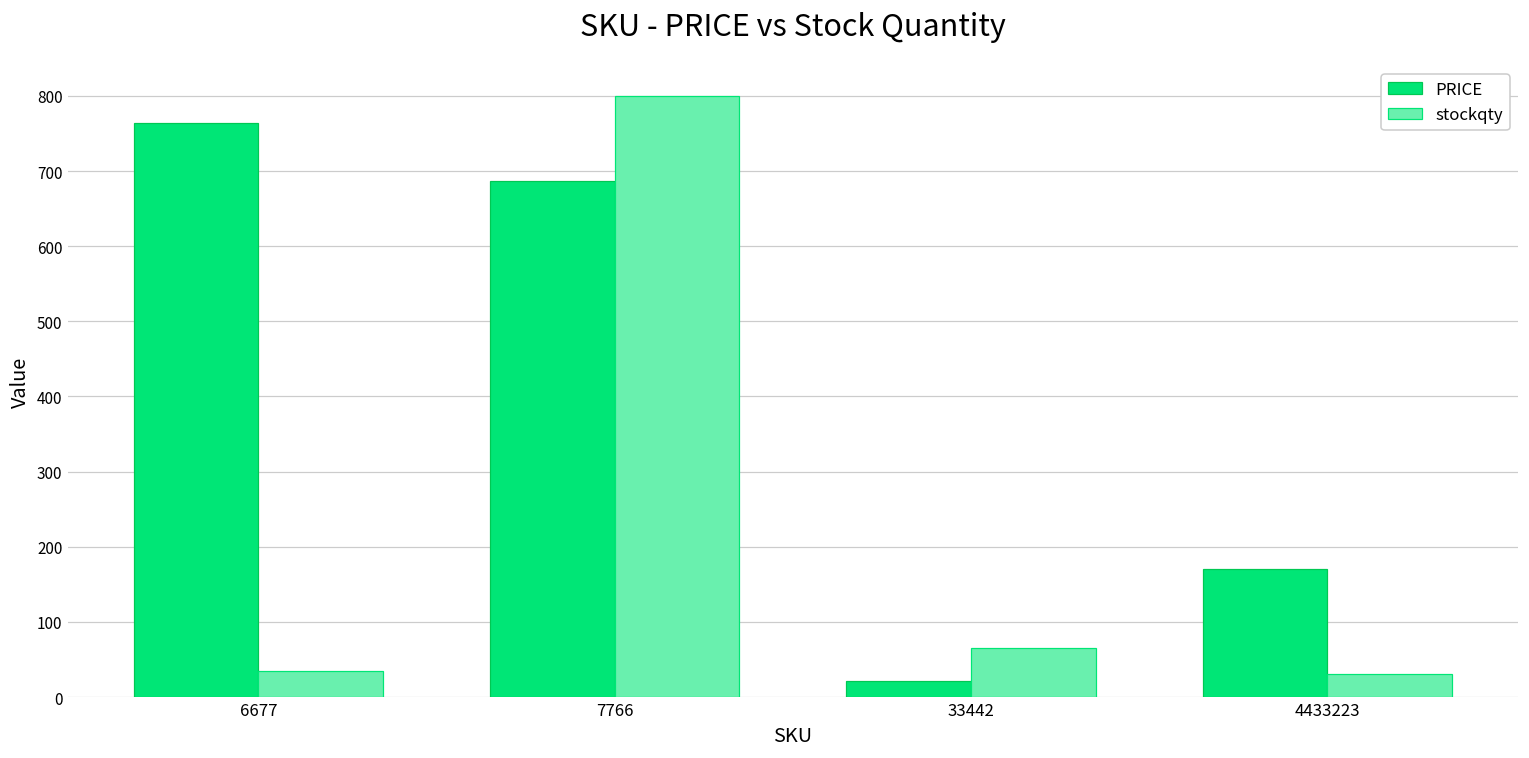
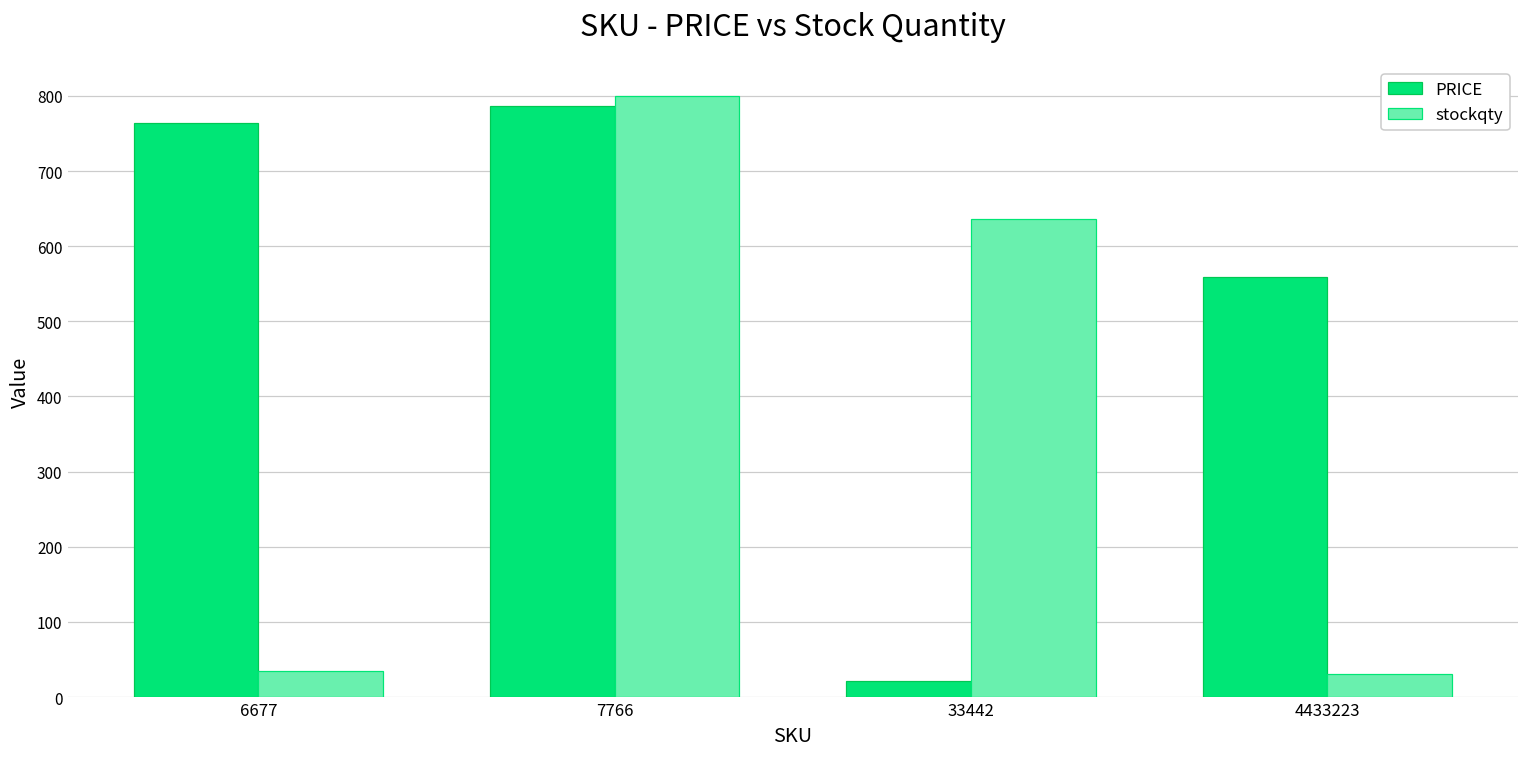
  {
    "PRICE": {
      "6677": 760,
-     "7766": 690,
+     "7766": 790,
      "33442": 20,
-     "4433223": 170
+     "4433223": 560
    },
    "stockqty": {
      "6677": 30,
      "7766": 800,
-     "33442": 70,
+     "33442": 640,
      "4433223": 30
    }
  }
